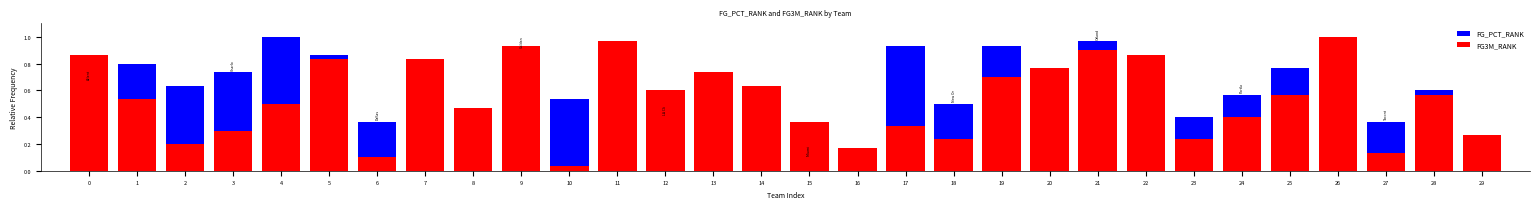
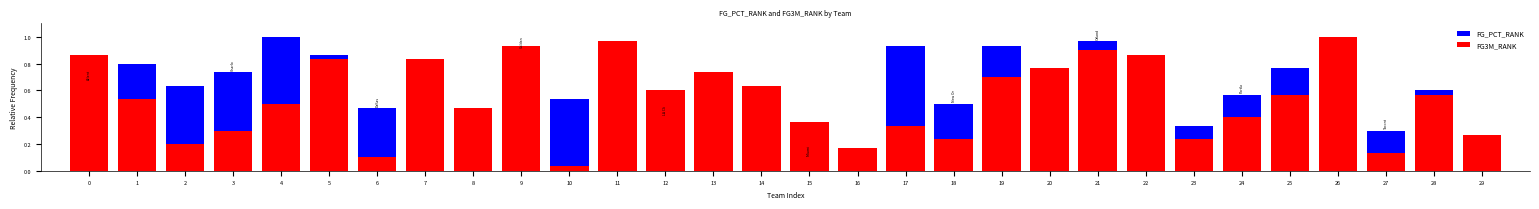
  {
    "FG_PCT_RANK": {
      "1": 0.80,
      "2": 0.63,
      "3": 0.73,
      "4": 1.00,
      "5": 0.87,
-     "6": 0.37,
+     "6": 0.47,
      "10": 0.53,
      "17": 0.93,
      "18": 0.50,
      "19": 0.93,
      "21": 0.97,
-     "23": 0.40,
+     "23": 0.33,
      "24": 0.57,
      "25": 0.77,
-     "27": 0.37,
+     "27": 0.30,
      "28": 0.60
    },
    "FG3M_RANK": {
      "0": 0.87,
      "7": 0.83,
      "8": 0.47,
      "9": 0.93,
      "11": 0.97,
      "12": 0.60,
      "13": 0.73,
      "14": 0.63,
      "15": 0.37,
      "16": 0.17,
      "20": 0.77,
      "22": 0.87,
      "26": 1.00,
      "29": 0.27
    }
  }
